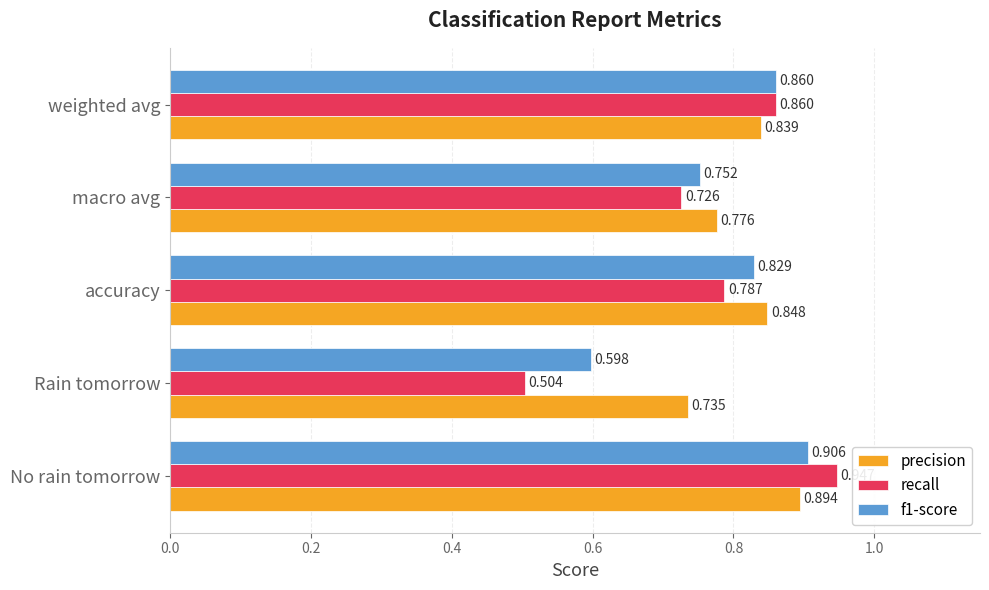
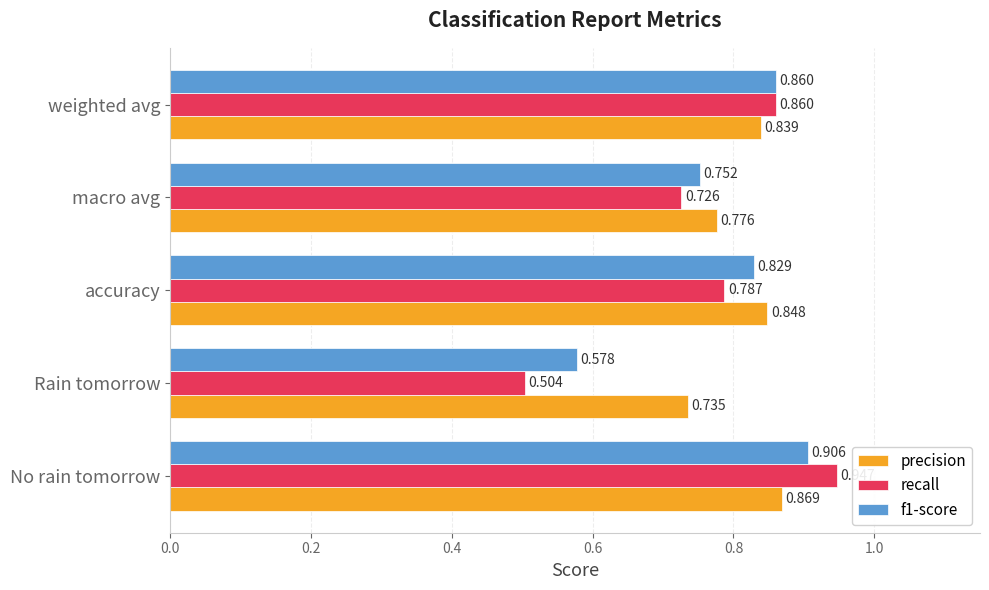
  {
    "precision": {
      "weighted avg": 0.839,
      "macro avg": 0.776,
      "accuracy": 0.848,
      "Rain tomorrow": 0.735,
-     "No rain tomorrow": 0.894
+     "No rain tomorrow": 0.869
    },
    "recall": {
      "weighted avg": 0.860,
      "macro avg": 0.726,
      "accuracy": 0.787,
      "Rain tomorrow": 0.504
    },
    "f1-score": {
      "weighted avg": 0.860,
      "macro avg": 0.752,
      "accuracy": 0.829,
-     "Rain tomorrow": 0.598,
+     "Rain tomorrow": 0.578,
      "No rain tomorrow": 0.906
    }
  }
